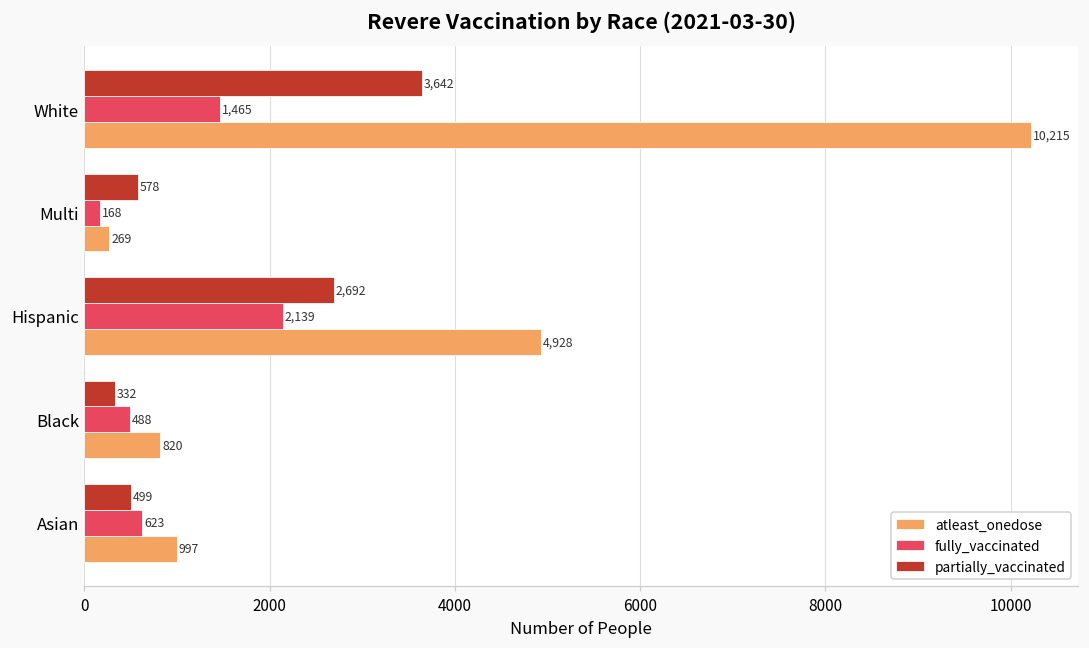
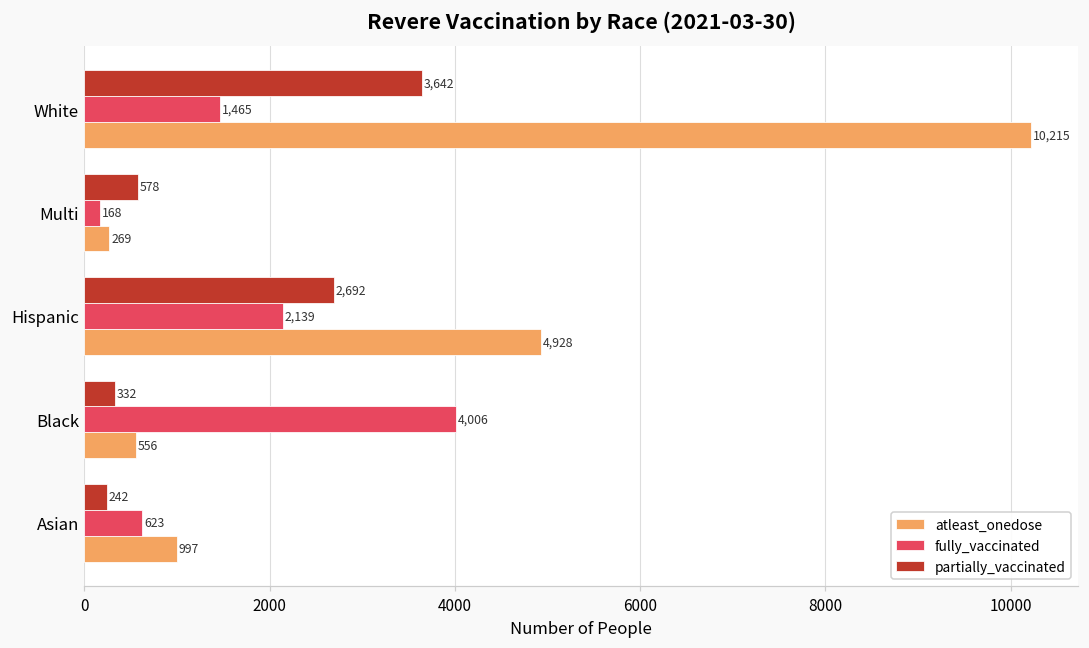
  {
    "atleast_onedose": {
      "White": "10,215",
      "Multi": "269",
      "Hispanic": "4,928",
-     "Black": "820",
+     "Black": "556",
      "Asian": "997"
    },
    "fully_vaccinated": {
      "White": "1,465",
      "Multi": "168",
      "Hispanic": "2,139",
-     "Black": "488",
+     "Black": "4,006",
      "Asian": "623"
    },
    "partially_vaccinated": {
      "White": "3,642",
      "Multi": "578",
      "Hispanic": "2,692",
      "Black": "332",
-     "Asian": "499"
+     "Asian": "242"
    }
  }
